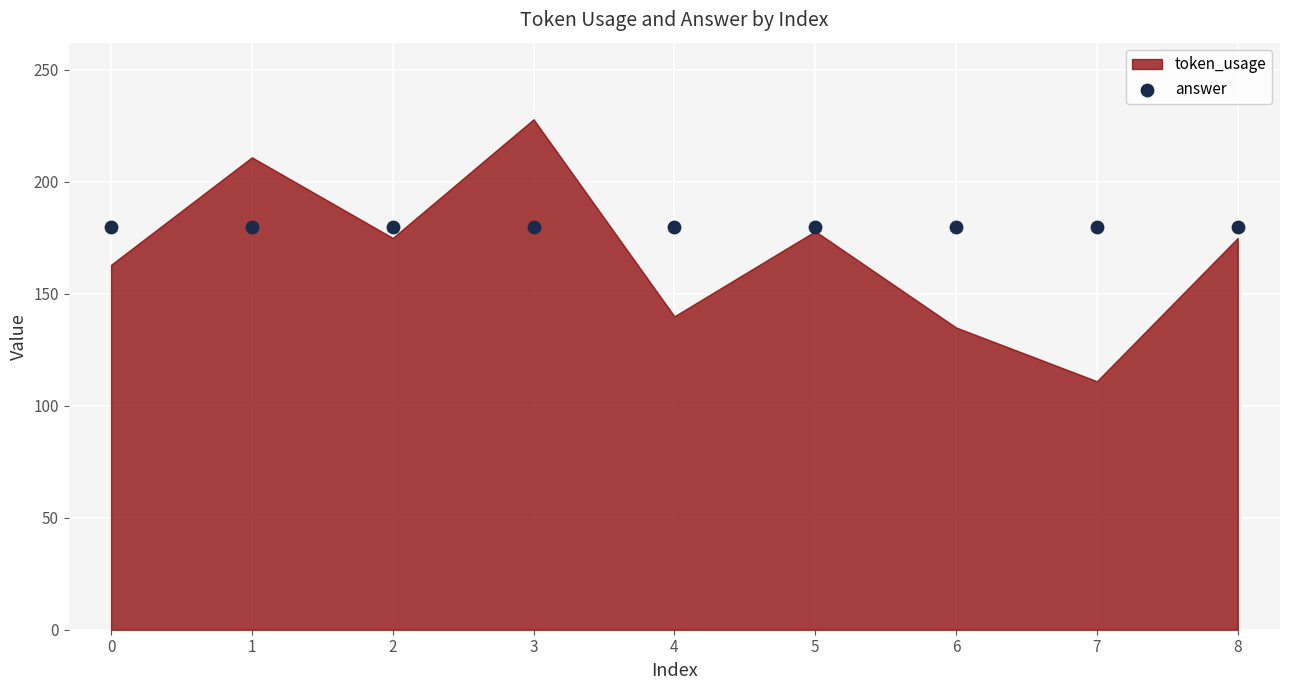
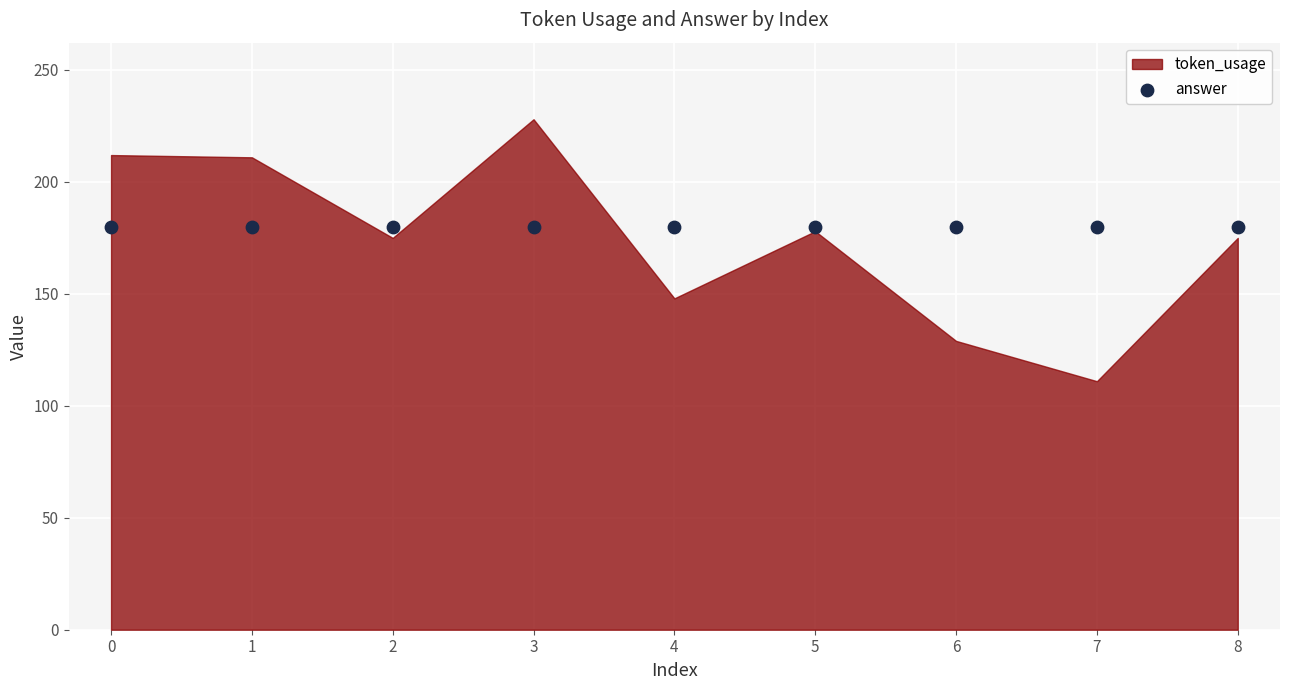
  {
    "token_usage": {
-     "0": 163,
+     "0": 212,
      "1": 211,
      "2": 175,
      "3": 228,
-     "4": 140,
+     "4": 148,
      "5": 178,
-     "6": 135,
+     "6": 129,
      "7": 111,
      "8": 175
    }
  }
